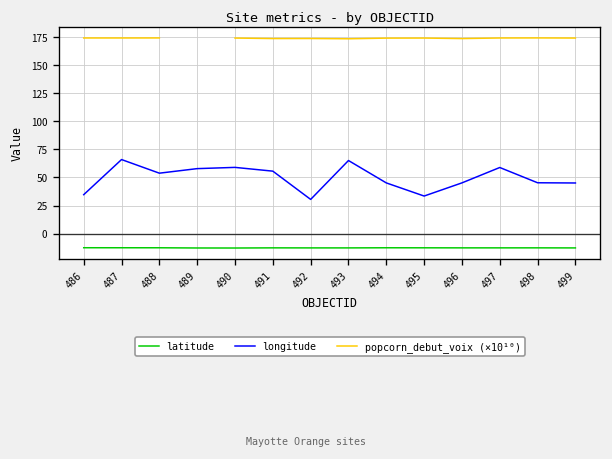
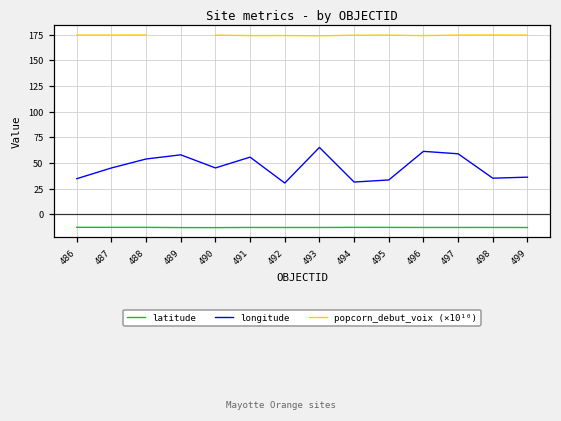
  {
    "latitude": {
      "486": -10,
      "487": -10,
      "488": -10,
      "489": -10,
      "490": -10,
      "491": -10,
      "492": -10,
      "493": -10,
      "494": -10,
      "495": -10,
      "496": -10,
      "497": -10,
      "498": -10,
      "499": -10
    },
    "longitude": {
      "486": 30,
-     "487": 70,
+     "487": 50,
      "488": 50,
      "489": 60,
-     "490": 60,
+     "490": 50,
      "491": 60,
      "492": 30,
      "493": 70,
-     "494": 50,
+     "494": 30,
      "495": 30,
-     "496": 50,
+     "496": 60,
      "497": 60,
-     "498": 50,
-     "499": 50
+     "498": 40,
+     "499": 40
    },
    "popcorn_debut_voix (×10¹⁰)": {
      "486": 170,
      "487": 170,
      "488": 170,
      "490": 170,
      "491": 170,
      "492": 170,
      "493": 170,
      "494": 170,
      "495": 170,
      "496": 170,
      "497": 170,
      "498": 170,
      "499": 170
    }
  }
